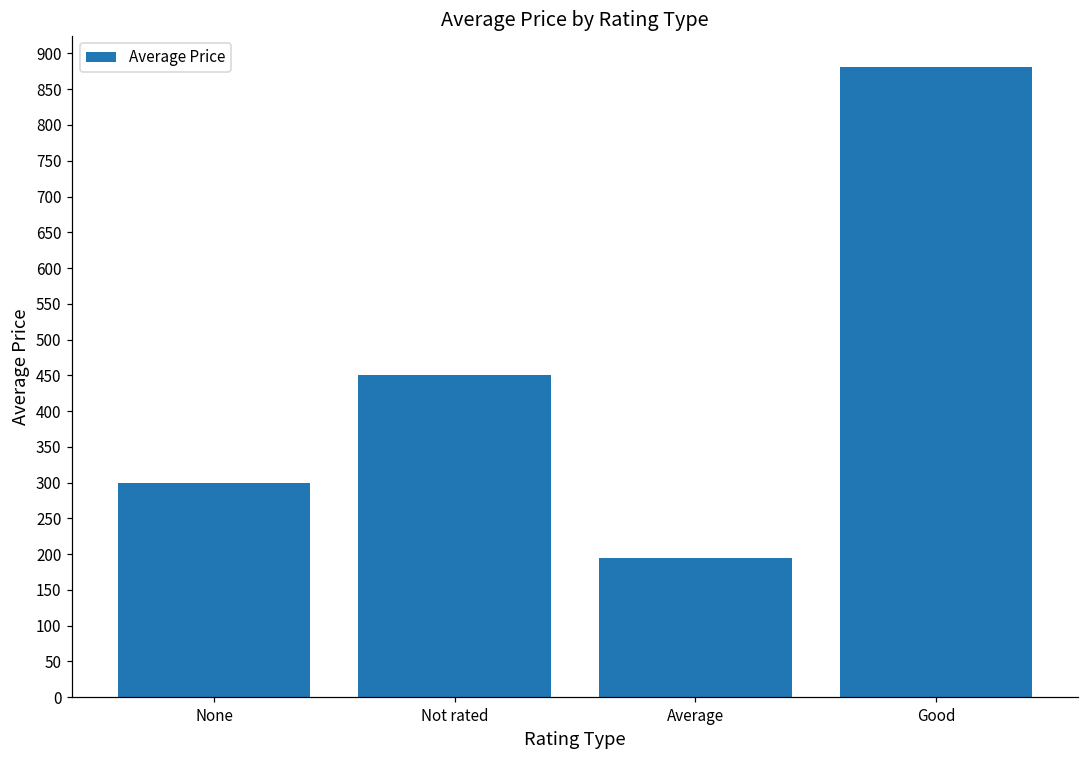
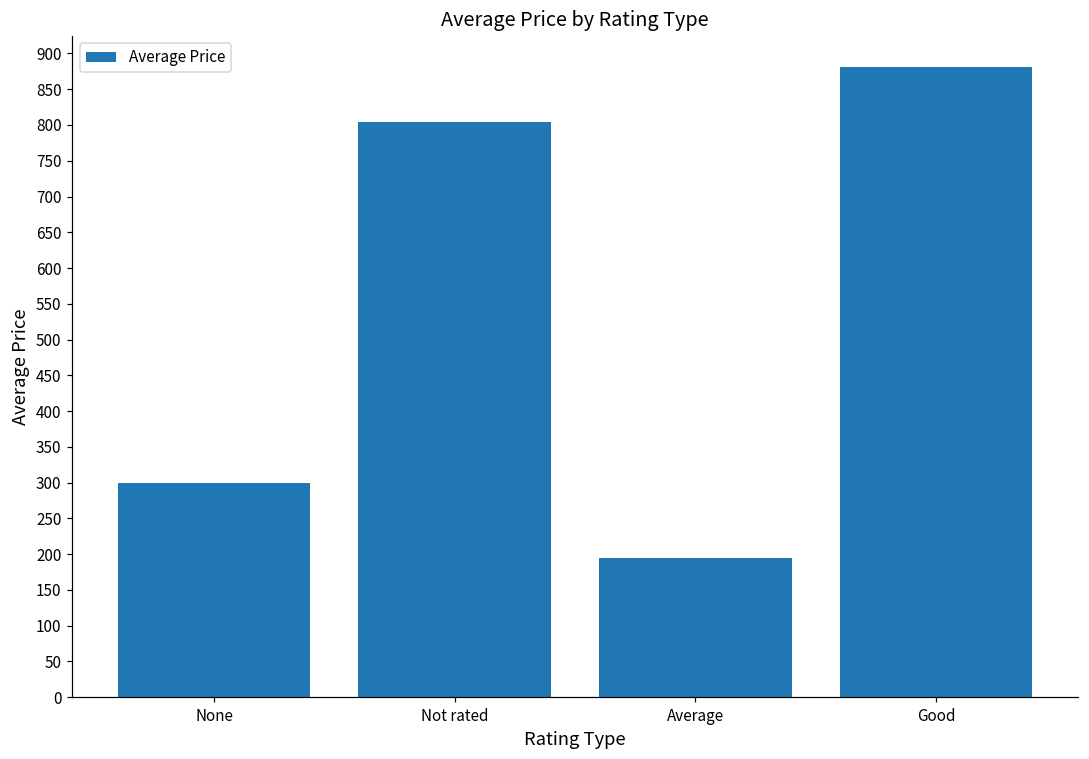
  {
    "None": 300,
-   "Not rated": 450,
+   "Not rated": 800,
    "Average": 200,
    "Good": 880
  }
